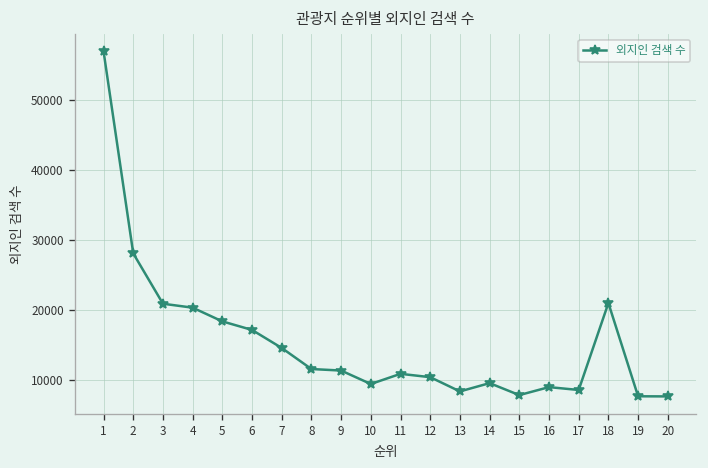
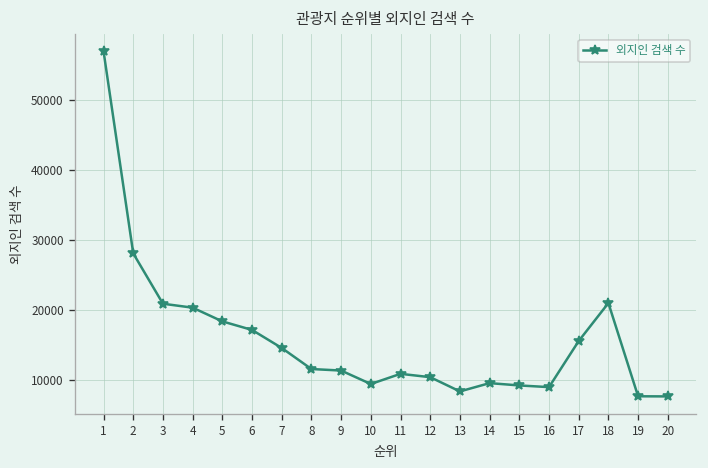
  {
    "1": 57000,
    "2": 28000,
    "3": 21000,
    "4": 20000,
    "5": 18000,
    "6": 17000,
    "7": 15000,
    "8": 12000,
    "9": 11000,
    "10": 9000,
    "11": 11000,
    "12": 10000,
    "13": 8000,
    "14": 10000,
-   "15": 8000,
+   "15": 9000,
    "16": 9000,
-   "17": 9000,
+   "17": 16000,
    "18": 21000,
    "19": 8000,
    "20": 8000
  }
